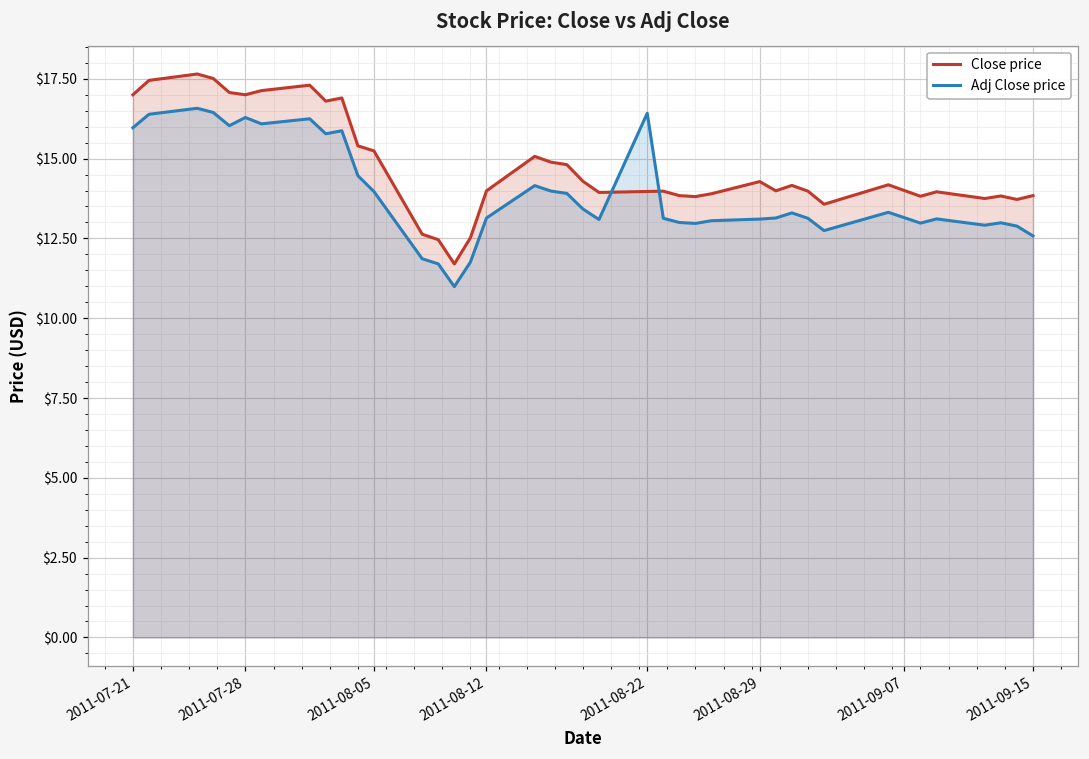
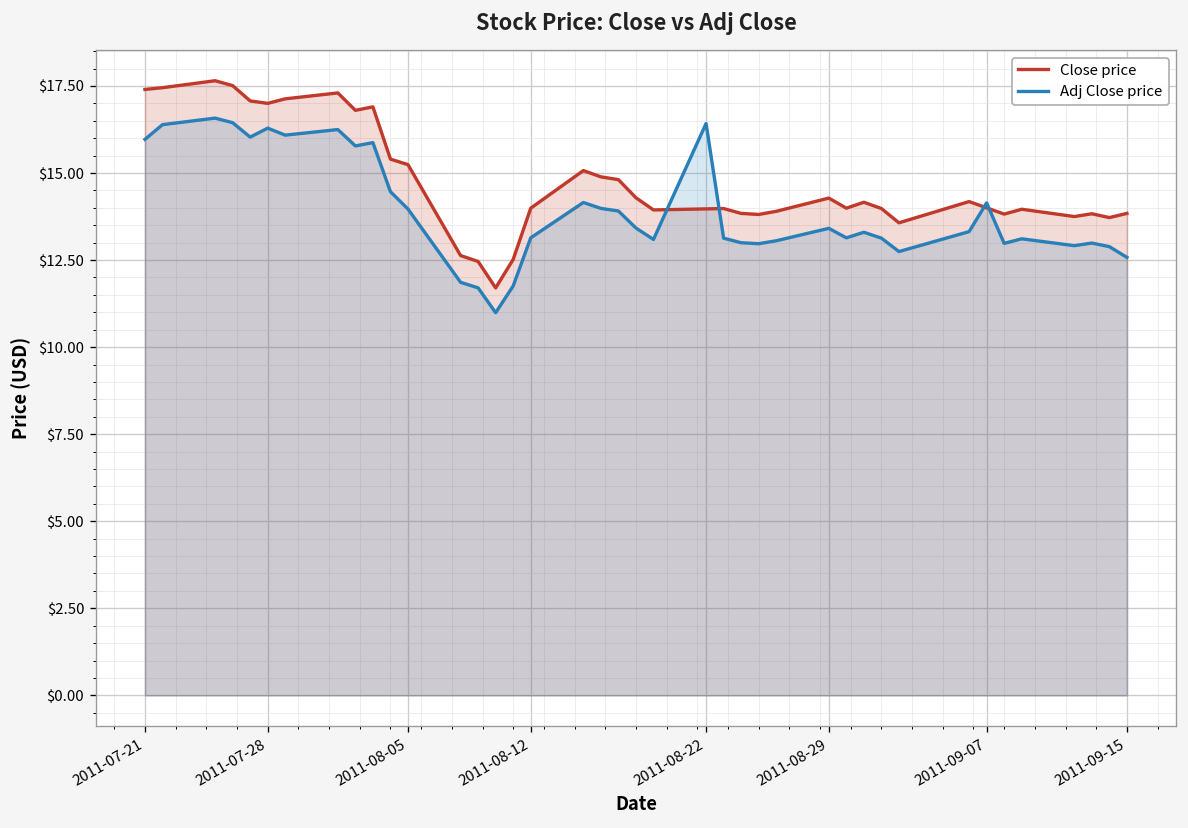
  {
    "Close price": {
-     "2011-07-21": "$17.0",
+     "2011-07-21": "$17.4",
      "2011-07-28": "$17.0",
      "2011-08-05": "$15.2",
      "2011-08-12": "$14.0",
      "2011-08-22": "$14.0",
      "2011-08-29": "$14.3",
      "2011-09-07": "$14.0",
      "2011-09-15": "$13.8"
    },
    "Adj Close price": {
      "2011-07-21": "$16.0",
      "2011-07-28": "$16.3",
      "2011-08-05": "$14.0",
      "2011-08-12": "$13.1",
      "2011-08-22": "$16.4",
-     "2011-08-29": "$13.1",
-     "2011-09-07": "$13.1",
+     "2011-08-29": "$13.4",
+     "2011-09-07": "$14.1",
      "2011-09-15": "$12.6"
    }
  }
